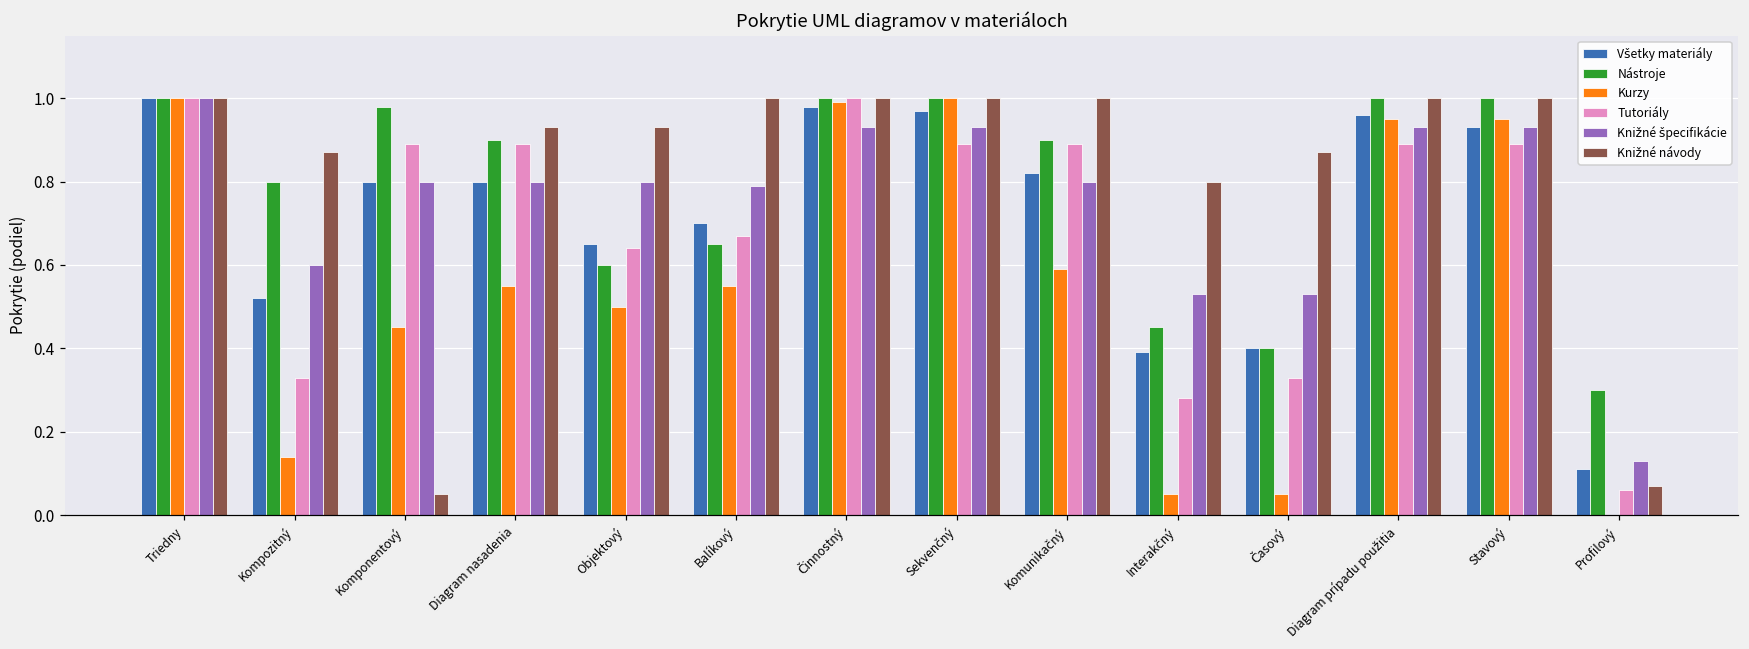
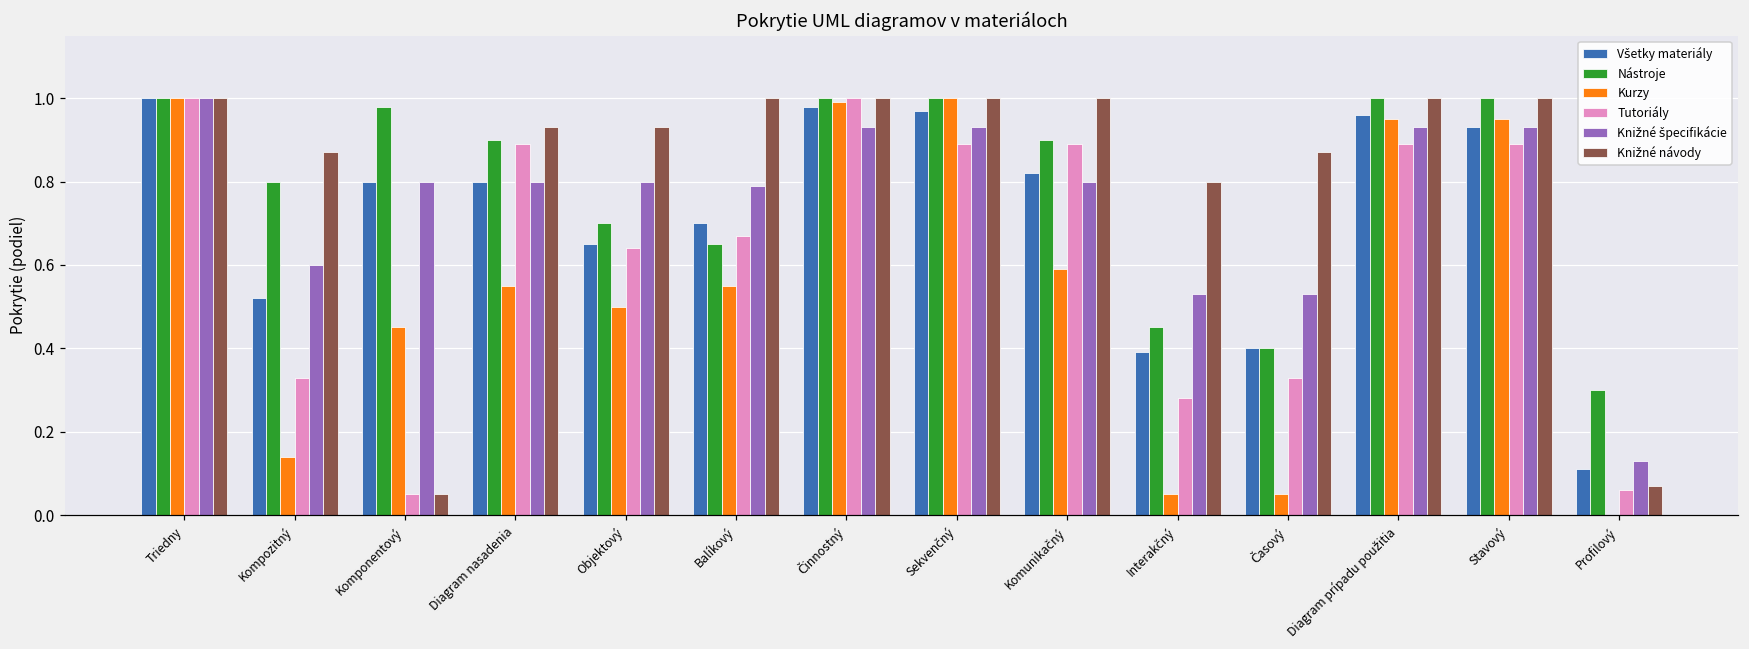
  {
    "Všetky materiály": {
      "Triedny": 1.00,
      "Kompozitný": 0.52,
      "Komponentový": 0.80,
      "Diagram nasadenia": 0.80,
      "Objektový": 0.65,
      "Balíkový": 0.70,
      "Činnostný": 0.98,
      "Sekvenčný": 0.97,
      "Komunikačný": 0.82,
      "Interakčný": 0.39,
      "Časový": 0.40,
      "Diagram prípadu použitia": 0.96,
      "Stavový": 0.93,
      "Profilový": 0.11
    },
    "Nástroje": {
      "Triedny": 1.0,
      "Kompozitný": 0.8,
      "Komponentový": 0.98,
      "Diagram nasadenia": 0.9,
-     "Objektový": 0.6,
+     "Objektový": 0.7,
      "Balíkový": 0.65,
      "Činnostný": 1.0,
      "Sekvenčný": 1.0,
      "Komunikačný": 0.9,
      "Interakčný": 0.45,
      "Časový": 0.4,
      "Diagram prípadu použitia": 1.0,
      "Stavový": 1.0,
      "Profilový": 0.3
    },
    "Kurzy": {
      "Triedny": 1.00,
      "Kompozitný": 0.14,
      "Komponentový": 0.45,
      "Diagram nasadenia": 0.55,
      "Objektový": 0.50,
      "Balíkový": 0.55,
      "Činnostný": 0.99,
      "Sekvenčný": 1.00,
      "Komunikačný": 0.59,
      "Interakčný": 0.05,
      "Časový": 0.05,
      "Diagram prípadu použitia": 0.95,
      "Stavový": 0.95,
      "Profilový": 0.00
    },
    "Tutoriály": {
      "Triedny": 1.00,
      "Kompozitný": 0.33,
-     "Komponentový": 0.89,
+     "Komponentový": 0.05,
      "Diagram nasadenia": 0.89,
      "Objektový": 0.64,
      "Balíkový": 0.67,
      "Činnostný": 1.00,
      "Sekvenčný": 0.89,
      "Komunikačný": 0.89,
      "Interakčný": 0.28,
      "Časový": 0.33,
      "Diagram prípadu použitia": 0.89,
      "Stavový": 0.89,
      "Profilový": 0.06
    },
    "Knižné špecifikácie": {
      "Triedny": 1.00,
      "Kompozitný": 0.60,
      "Komponentový": 0.80,
      "Diagram nasadenia": 0.80,
      "Objektový": 0.80,
      "Balíkový": 0.79,
      "Činnostný": 0.93,
      "Sekvenčný": 0.93,
      "Komunikačný": 0.80,
      "Interakčný": 0.53,
      "Časový": 0.53,
      "Diagram prípadu použitia": 0.93,
      "Stavový": 0.93,
      "Profilový": 0.13
    },
    "Knižné návody": {
      "Triedny": 1.00,
      "Kompozitný": 0.87,
      "Komponentový": 0.05,
      "Diagram nasadenia": 0.93,
      "Objektový": 0.93,
      "Balíkový": 1.00,
      "Činnostný": 1.00,
      "Sekvenčný": 1.00,
      "Komunikačný": 1.00,
      "Interakčný": 0.80,
      "Časový": 0.87,
      "Diagram prípadu použitia": 1.00,
      "Stavový": 1.00,
      "Profilový": 0.07
    }
  }
